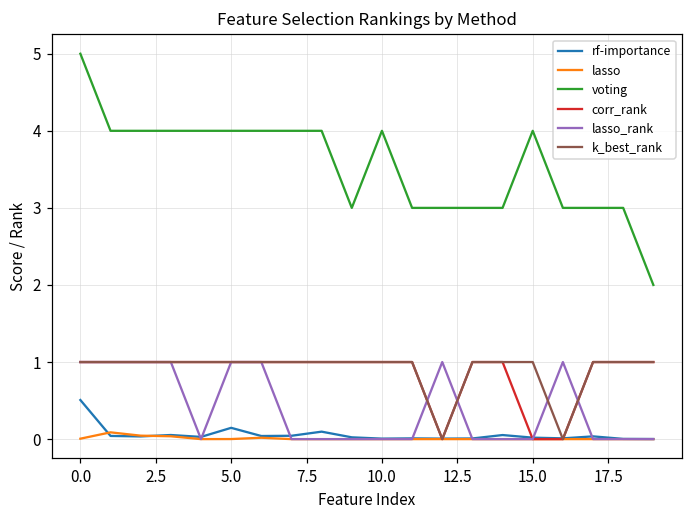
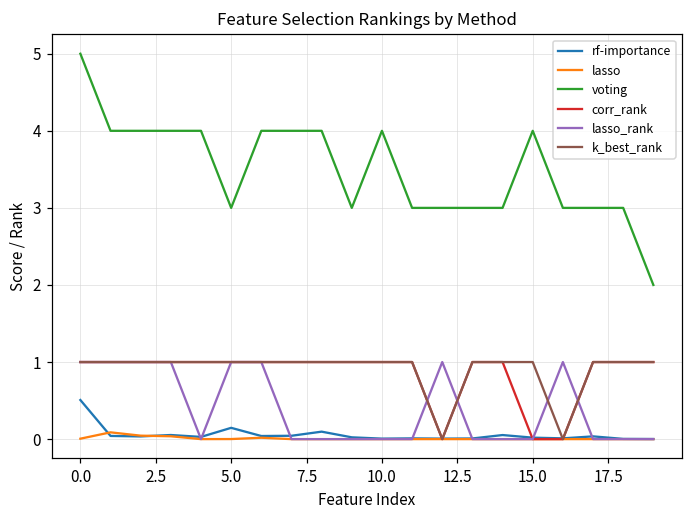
  {
    "rf-importance": {
      "0.0": 0.5,
      "5.0": 0.1
    },
    "lasso": {
      "0.0": 0,
      "5.0": 0
    },
    "voting": {
      "0.0": 5,
-     "5.0": 4,
+     "5.0": 3,
      "10.0": 4,
      "15.0": 4
    },
    "k_best_rank": {
      "15.0": 1
    }
  }
